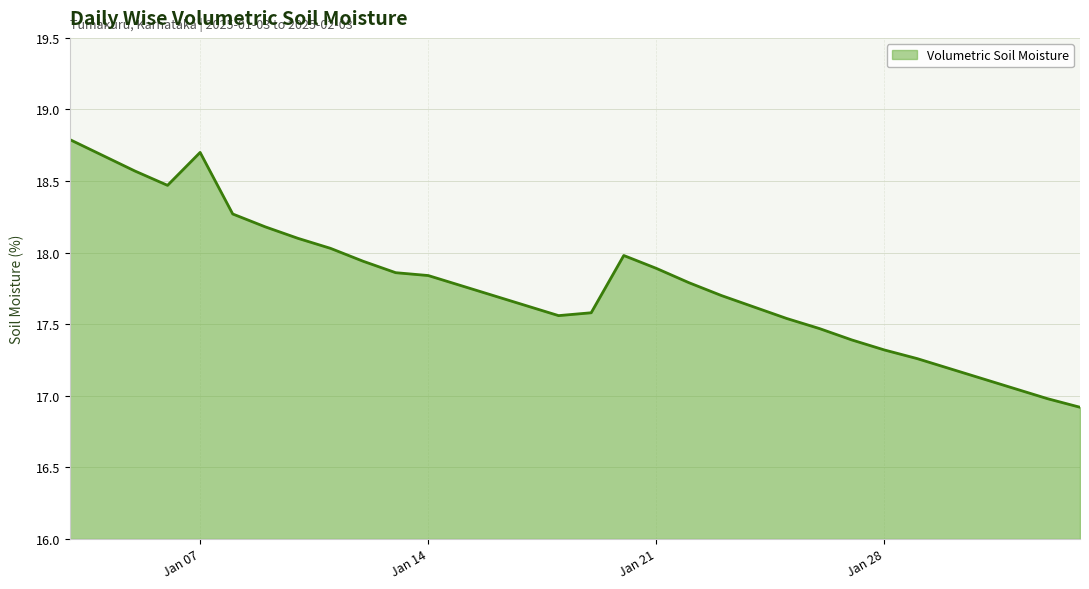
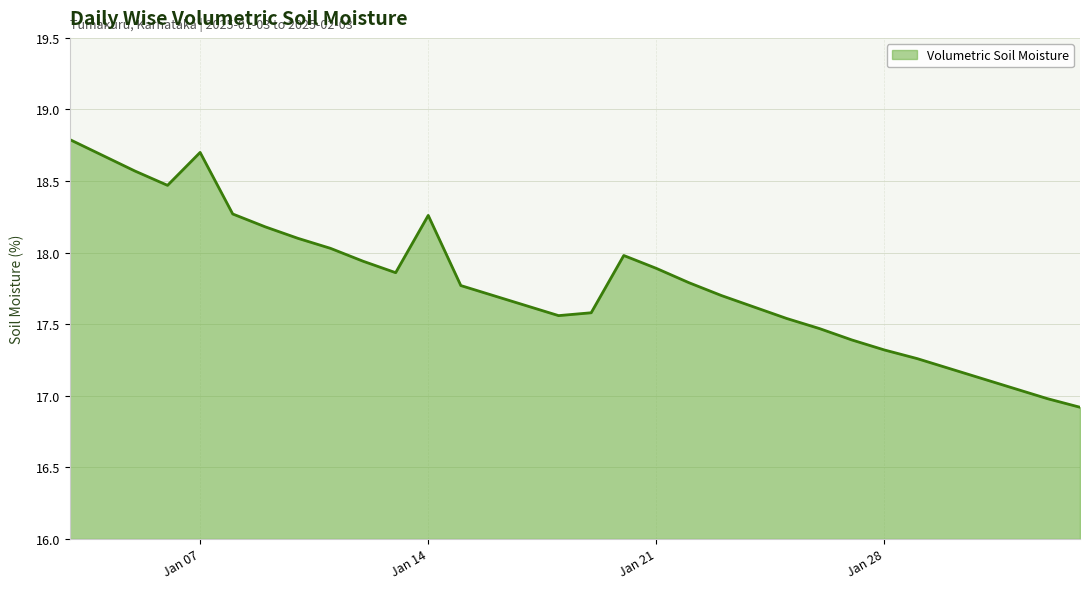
  {
    "Jan 07": 18.70,
-   "Jan 14": 17.84,
+   "Jan 14": 18.26,
    "Jan 21": 17.89,
    "Jan 28": 17.32
  }
